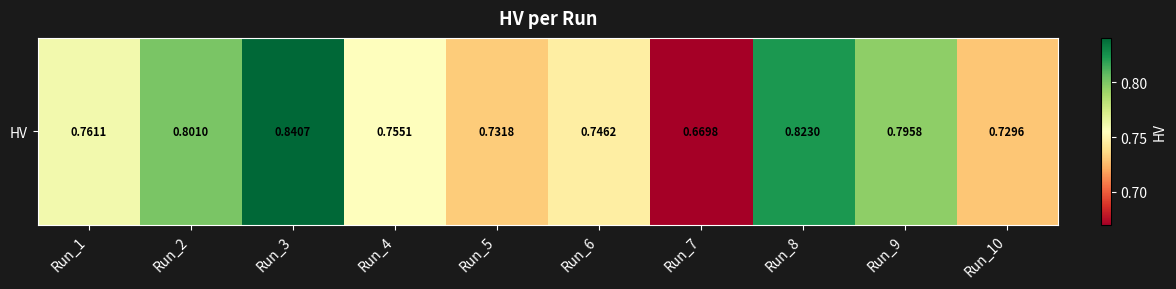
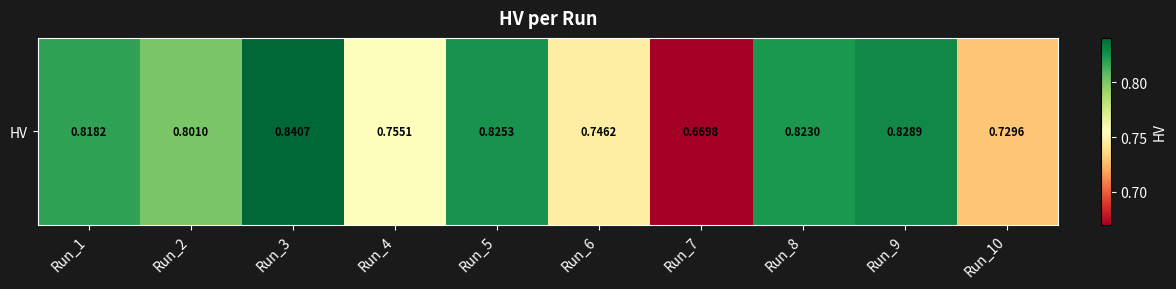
  {
    "HV": {
-     "Run_1": 0.7611,
+     "Run_1": 0.8182,
      "Run_2": 0.8010,
      "Run_3": 0.8407,
      "Run_4": 0.7551,
-     "Run_5": 0.7318,
+     "Run_5": 0.8253,
      "Run_6": 0.7462,
      "Run_7": 0.6698,
      "Run_8": 0.8230,
-     "Run_9": 0.7958,
+     "Run_9": 0.8289,
      "Run_10": 0.7296
    }
  }
